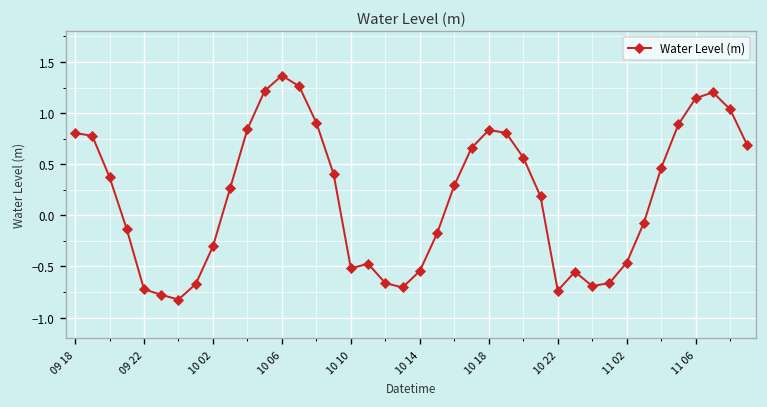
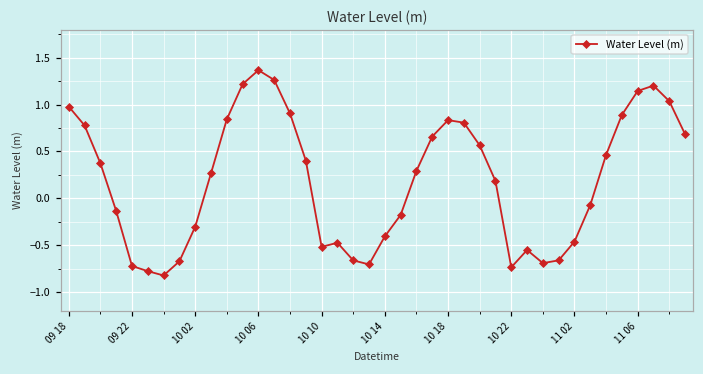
  {
-   "09 18": 0.8,
+   "09 18": 1.0,
    "09 22": -0.7,
    "10 02": -0.3,
    "10 06": 1.4,
    "10 10": -0.5,
-   "10 14": -0.5,
+   "10 14": -0.4,
    "10 18": 0.8,
    "10 22": -0.7,
    "11 02": -0.5,
    "11 06": 1.1
  }
